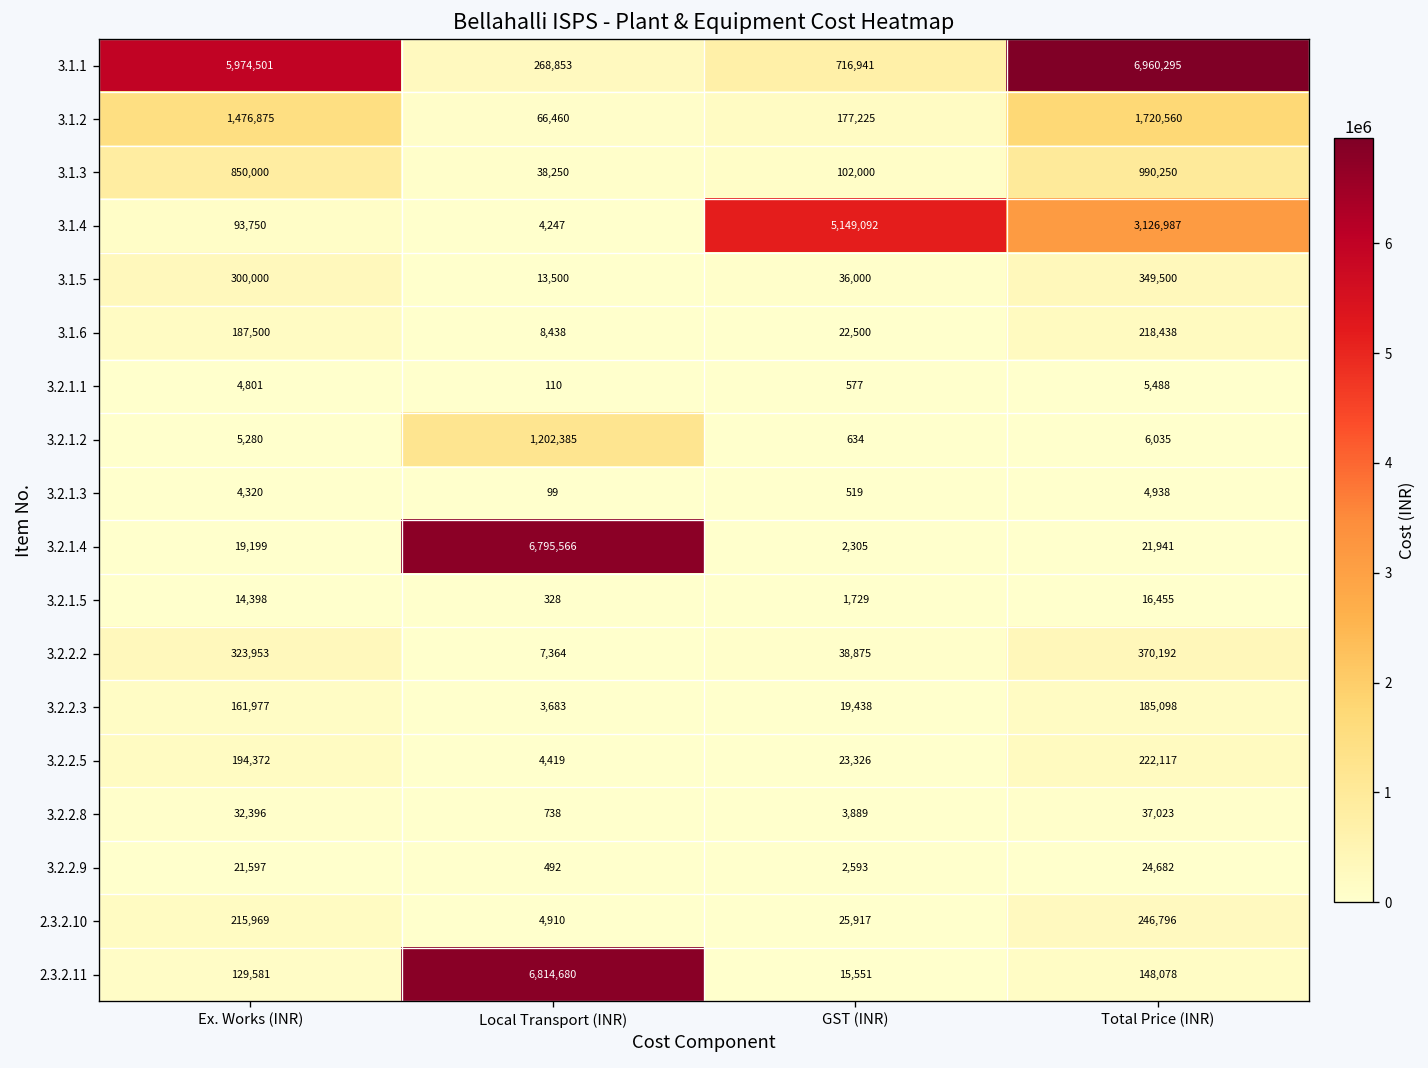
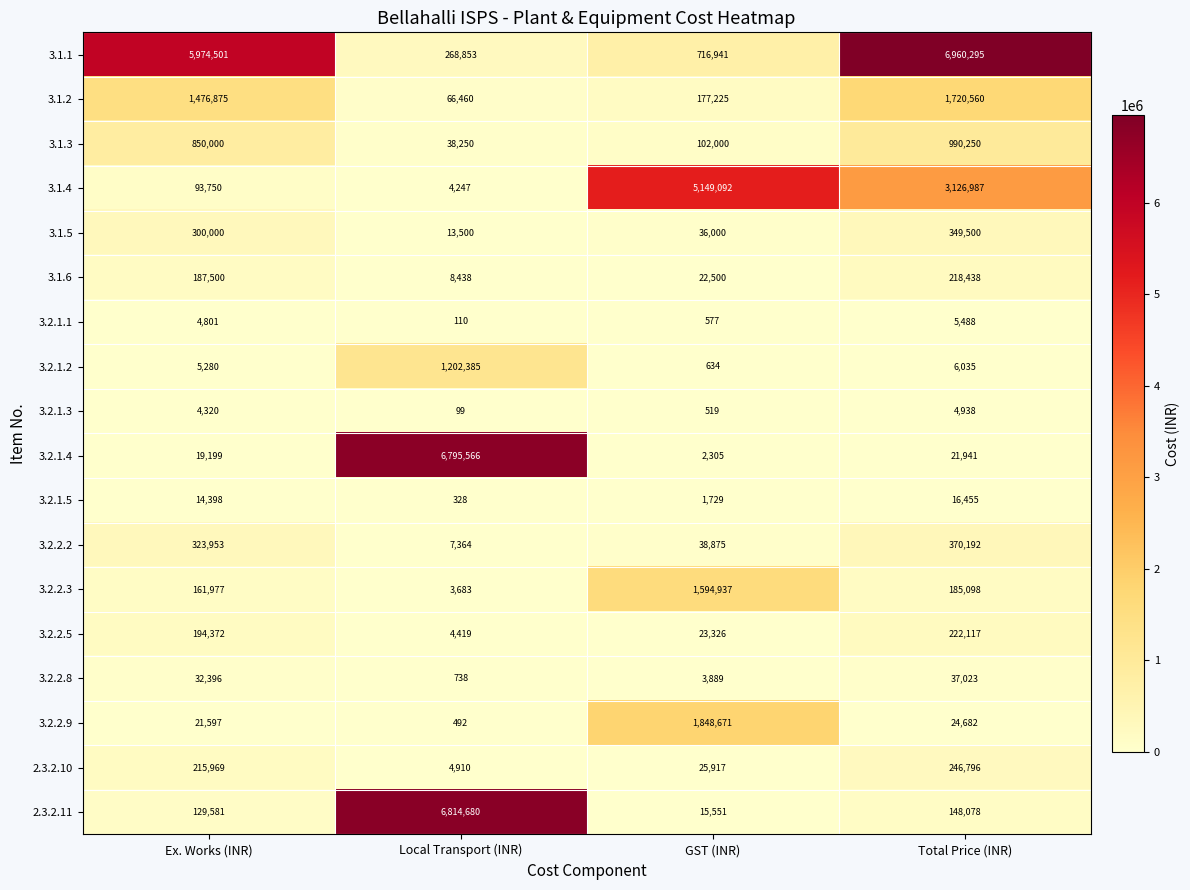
  {
    "3.1.1": {
      "Ex. Works (INR)": "5,974,501",
      "Local Transport (INR)": "268,853",
      "GST (INR)": "716,941",
      "Total Price (INR)": "6,960,295"
    },
    "3.1.2": {
      "Ex. Works (INR)": "1,476,875",
      "Local Transport (INR)": "66,460",
      "GST (INR)": "177,225",
      "Total Price (INR)": "1,720,560"
    },
    "3.1.3": {
      "Ex. Works (INR)": "850,000",
      "Local Transport (INR)": "38,250",
      "GST (INR)": "102,000",
      "Total Price (INR)": "990,250"
    },
    "3.1.4": {
      "Ex. Works (INR)": "93,750",
      "Local Transport (INR)": "4,247",
      "GST (INR)": "5,149,092",
      "Total Price (INR)": "3,126,987"
    },
    "3.1.5": {
      "Ex. Works (INR)": "300,000",
      "Local Transport (INR)": "13,500",
      "GST (INR)": "36,000",
      "Total Price (INR)": "349,500"
    },
    "3.1.6": {
      "Ex. Works (INR)": "187,500",
      "Local Transport (INR)": "8,438",
      "GST (INR)": "22,500",
      "Total Price (INR)": "218,438"
    },
    "3.2.1.1": {
      "Ex. Works (INR)": "4,801",
      "Local Transport (INR)": "110",
      "GST (INR)": "577",
      "Total Price (INR)": "5,488"
    },
    "3.2.1.2": {
      "Ex. Works (INR)": "5,280",
      "Local Transport (INR)": "1,202,385",
      "GST (INR)": "634",
      "Total Price (INR)": "6,035"
    },
    "3.2.1.3": {
      "Ex. Works (INR)": "4,320",
      "Local Transport (INR)": "99",
      "GST (INR)": "519",
      "Total Price (INR)": "4,938"
    },
    "3.2.1.4": {
      "Ex. Works (INR)": "19,199",
      "Local Transport (INR)": "6,795,566",
      "GST (INR)": "2,305",
      "Total Price (INR)": "21,941"
    },
    "3.2.1.5": {
      "Ex. Works (INR)": "14,398",
      "Local Transport (INR)": "328",
      "GST (INR)": "1,729",
      "Total Price (INR)": "16,455"
    },
    "3.2.2.2": {
      "Ex. Works (INR)": "323,953",
      "Local Transport (INR)": "7,364",
      "GST (INR)": "38,875",
      "Total Price (INR)": "370,192"
    },
    "3.2.2.3": {
      "Ex. Works (INR)": "161,977",
      "Local Transport (INR)": "3,683",
-     "GST (INR)": "19,438",
+     "GST (INR)": "1,594,937",
      "Total Price (INR)": "185,098"
    },
    "3.2.2.5": {
      "Ex. Works (INR)": "194,372",
      "Local Transport (INR)": "4,419",
      "GST (INR)": "23,326",
      "Total Price (INR)": "222,117"
    },
    "3.2.2.8": {
      "Ex. Works (INR)": "32,396",
      "Local Transport (INR)": "738",
      "GST (INR)": "3,889",
      "Total Price (INR)": "37,023"
    },
    "3.2.2.9": {
      "Ex. Works (INR)": "21,597",
      "Local Transport (INR)": "492",
-     "GST (INR)": "2,593",
+     "GST (INR)": "1,848,671",
      "Total Price (INR)": "24,682"
    },
    "2.3.2.10": {
      "Ex. Works (INR)": "215,969",
      "Local Transport (INR)": "4,910",
      "GST (INR)": "25,917",
      "Total Price (INR)": "246,796"
    },
    "2.3.2.11": {
      "Ex. Works (INR)": "129,581",
      "Local Transport (INR)": "6,814,680",
      "GST (INR)": "15,551",
      "Total Price (INR)": "148,078"
    }
  }
